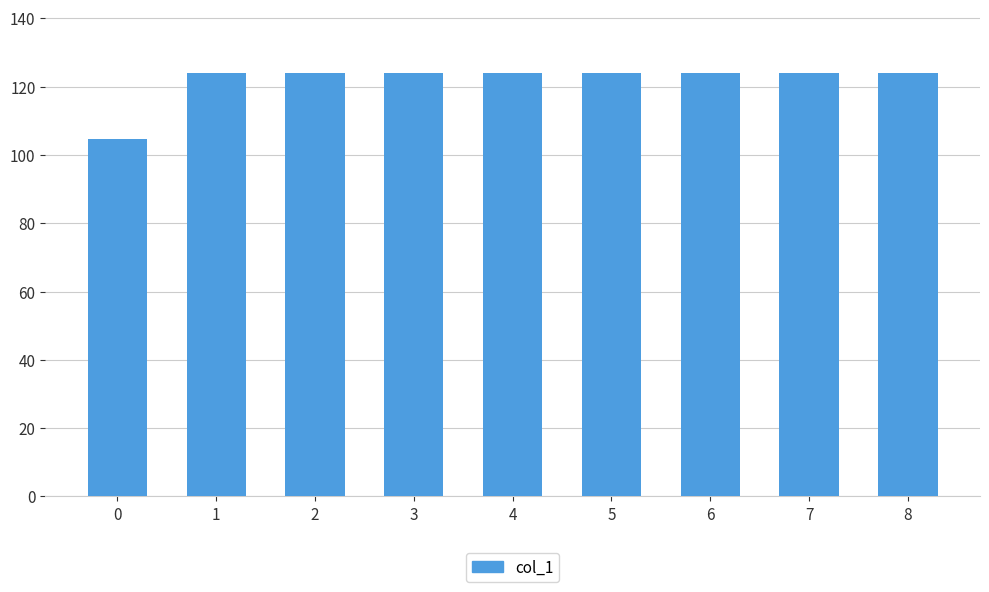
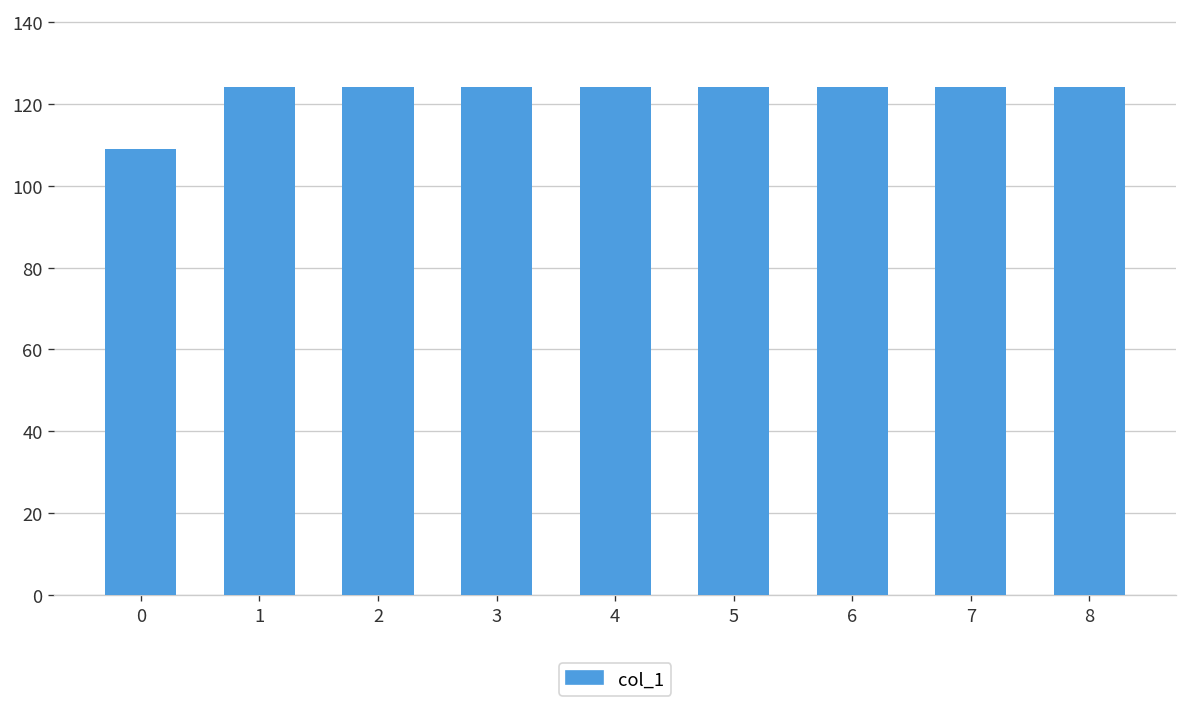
  {
-   "0": 105,
+   "0": 109,
    "1": 124,
    "2": 124,
    "3": 124,
    "4": 124,
    "5": 124,
    "6": 124,
    "7": 124,
    "8": 124
  }
